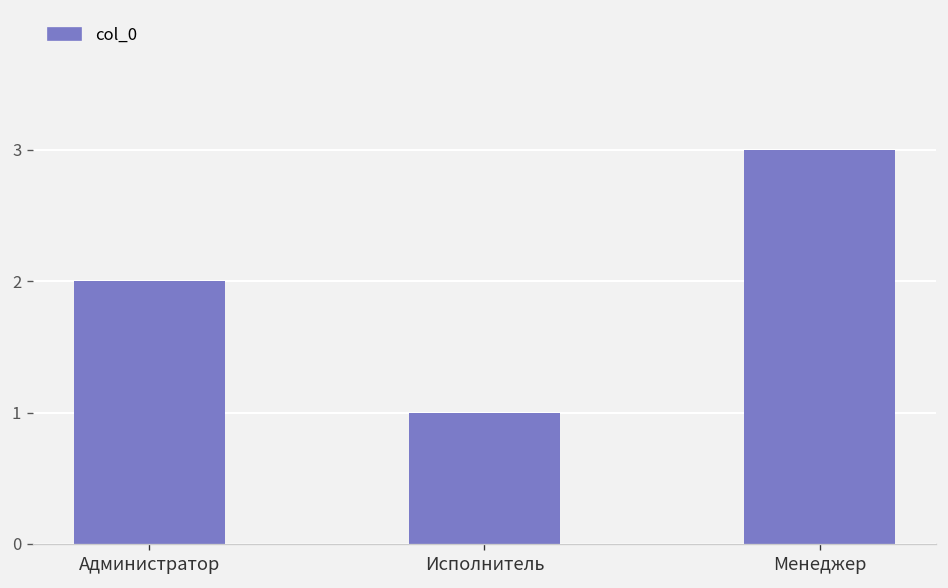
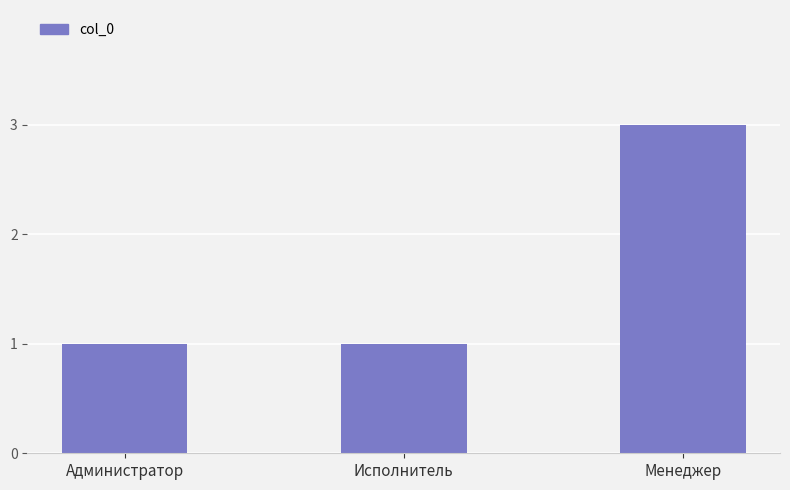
  {
-   "Администратор": 2,
+   "Администратор": 1,
    "Исполнитель": 1,
    "Менеджер": 3
  }
